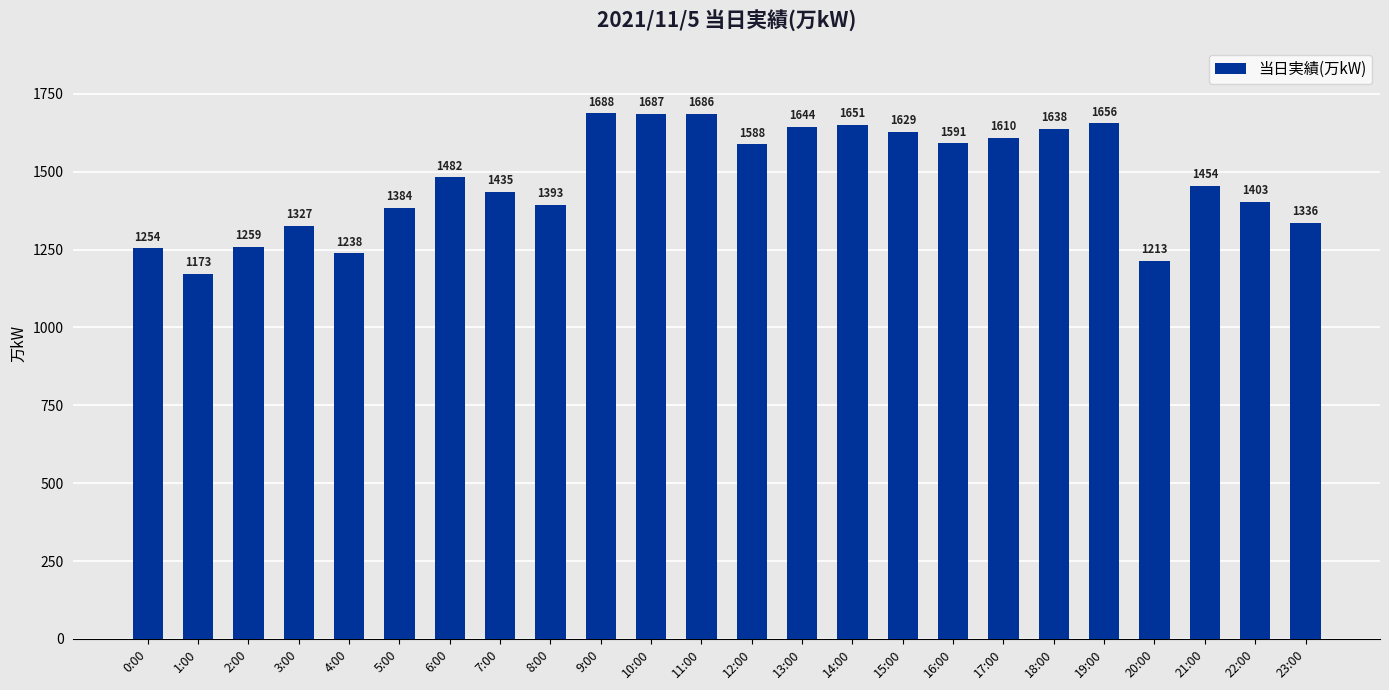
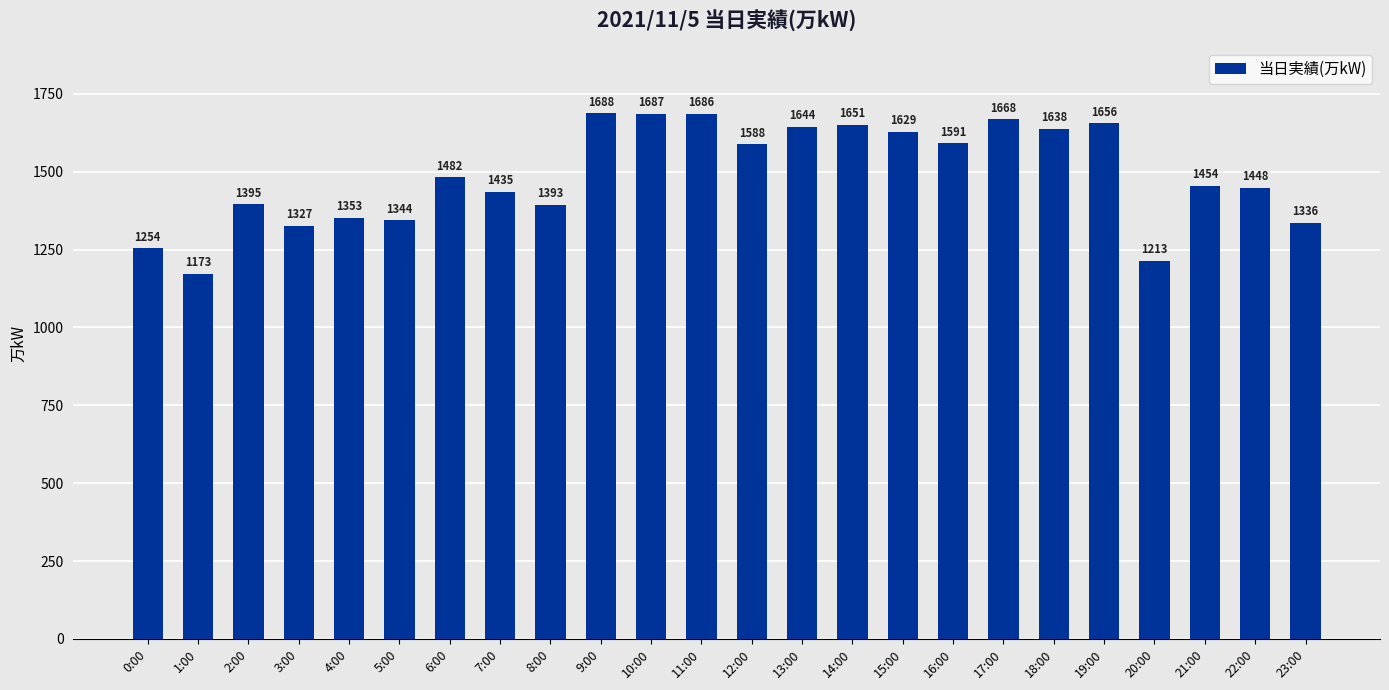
  {
    "0:00": 1254,
    "1:00": 1173,
-   "2:00": 1259,
+   "2:00": 1395,
    "3:00": 1327,
-   "4:00": 1238,
-   "5:00": 1384,
+   "4:00": 1353,
+   "5:00": 1344,
    "6:00": 1482,
    "7:00": 1435,
    "8:00": 1393,
    "9:00": 1688,
    "10:00": 1687,
    "11:00": 1686,
    "12:00": 1588,
    "13:00": 1644,
    "14:00": 1651,
    "15:00": 1629,
    "16:00": 1591,
-   "17:00": 1610,
+   "17:00": 1668,
    "18:00": 1638,
    "19:00": 1656,
    "20:00": 1213,
    "21:00": 1454,
-   "22:00": 1403,
+   "22:00": 1448,
    "23:00": 1336
  }
